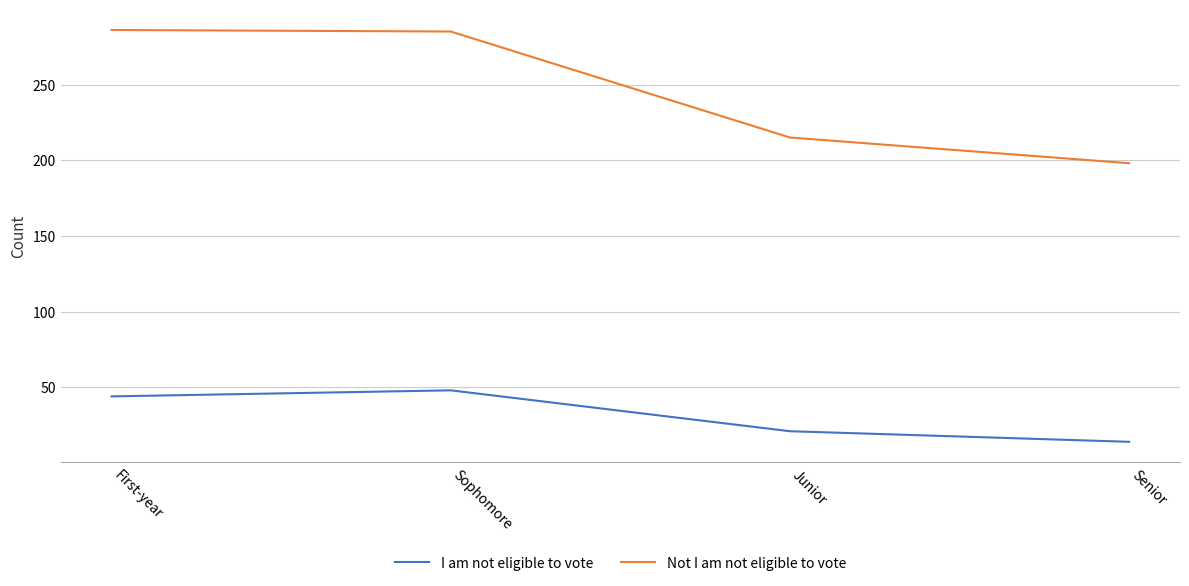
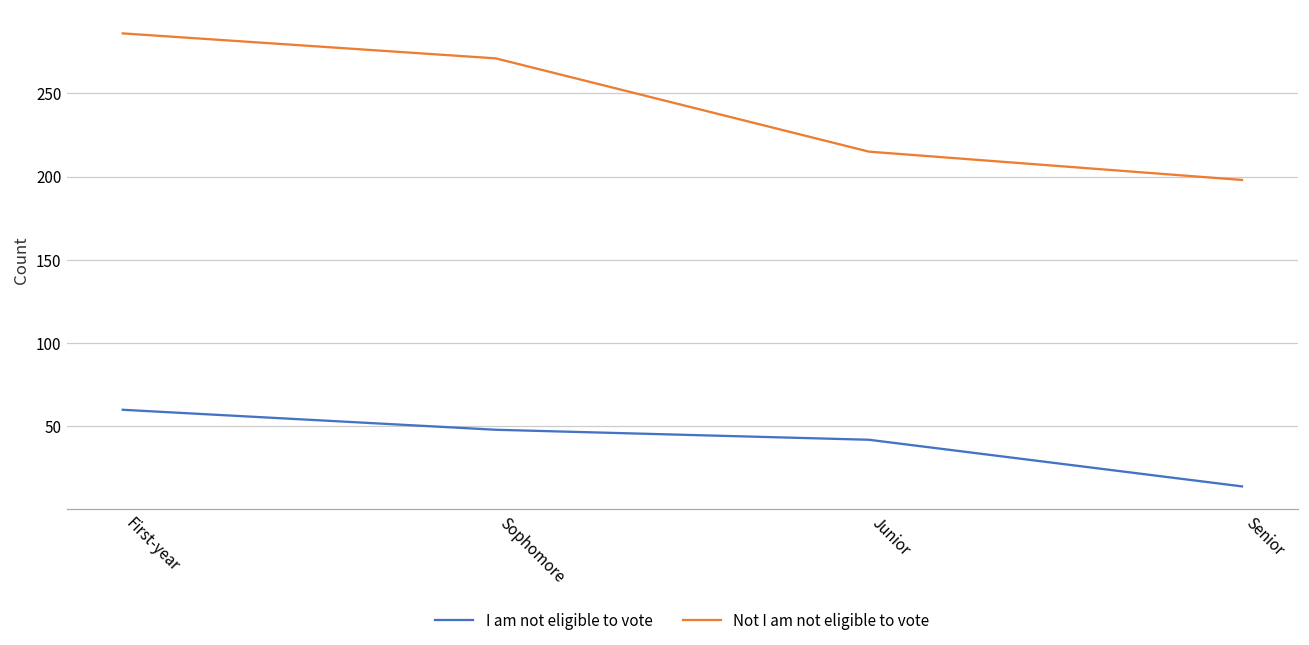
  {
    "I am not eligible to vote": {
-     "First-year": 44,
+     "First-year": 60,
      "Sophomore": 48,
-     "Junior": 21,
+     "Junior": 42,
      "Senior": 14
    },
    "Not I am not eligible to vote": {
      "First-year": 286,
-     "Sophomore": 285,
+     "Sophomore": 271,
      "Junior": 215,
      "Senior": 198
    }
  }
